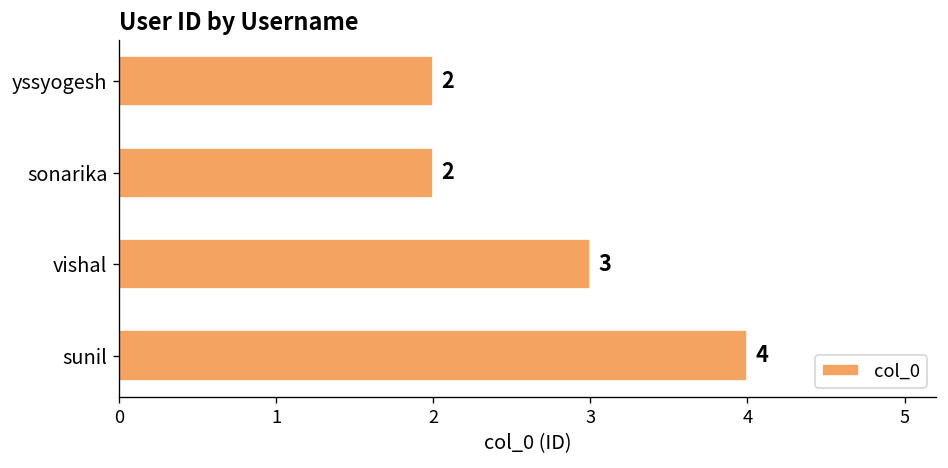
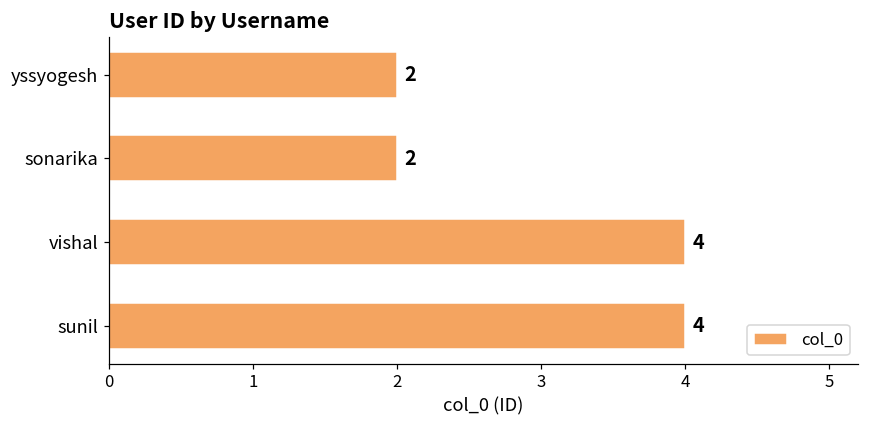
  {
    "yssyogesh": 2,
    "sonarika": 2,
-   "vishal": 3,
+   "vishal": 4,
    "sunil": 4
  }
